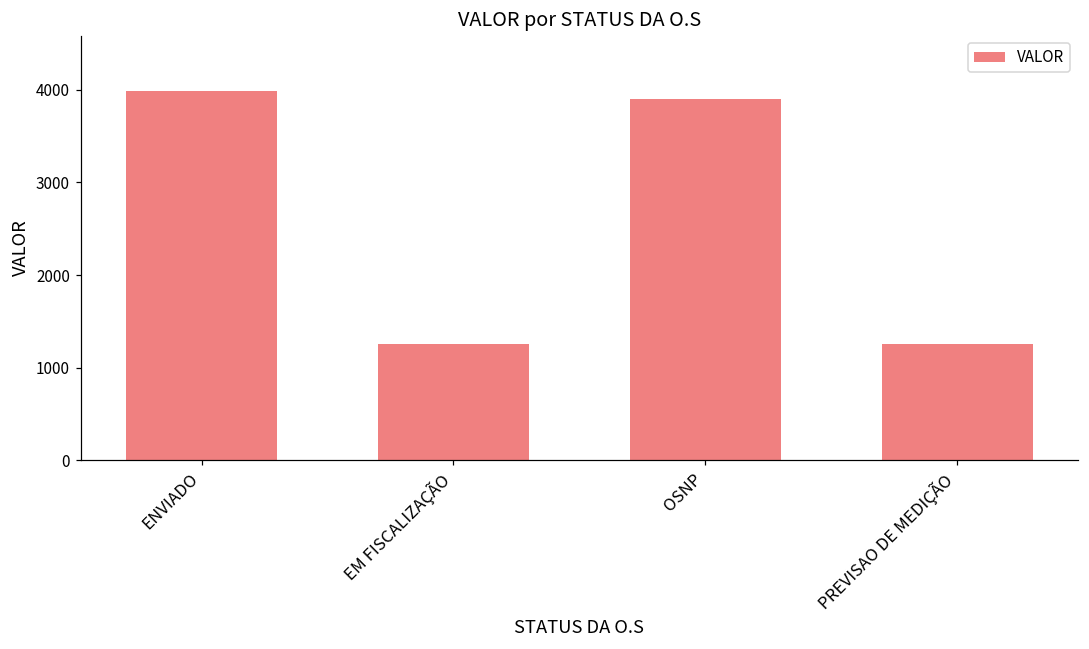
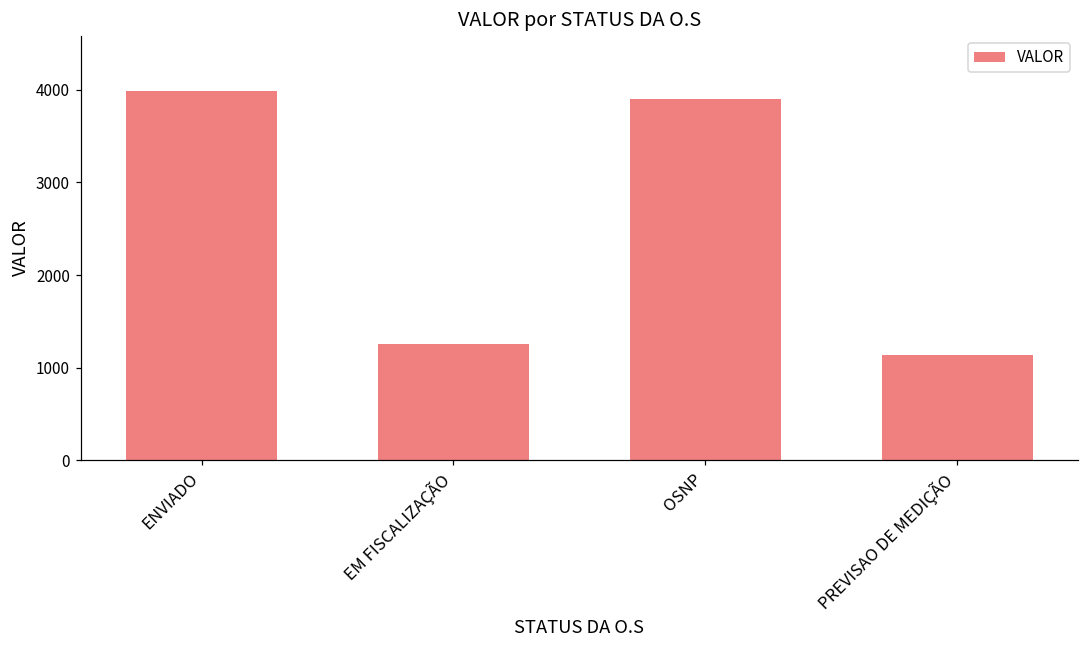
  {
    "ENVIADO": 4000,
    "EM FISCALIZAÇÃO": 1300,
    "OSNP": 3900,
-   "PREVISAO DE MEDIÇÃO": 1300
+   "PREVISAO DE MEDIÇÃO": 1100
  }
